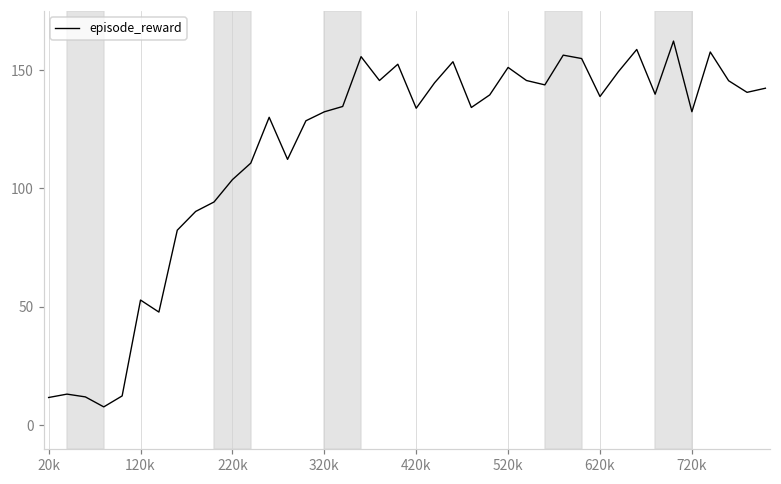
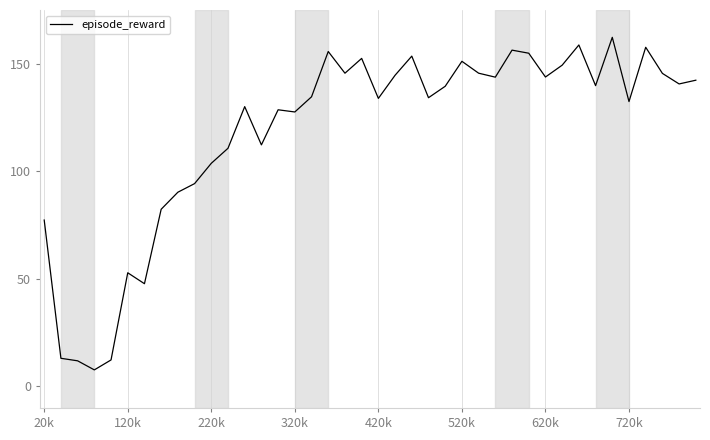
  {
-   "20k": 12,
+   "20k": 77,
    "120k": 53,
    "220k": 104,
-   "320k": 132,
+   "320k": 128,
    "420k": 134,
    "520k": 151,
-   "620k": 139,
+   "620k": 144,
    "720k": 132
  }
